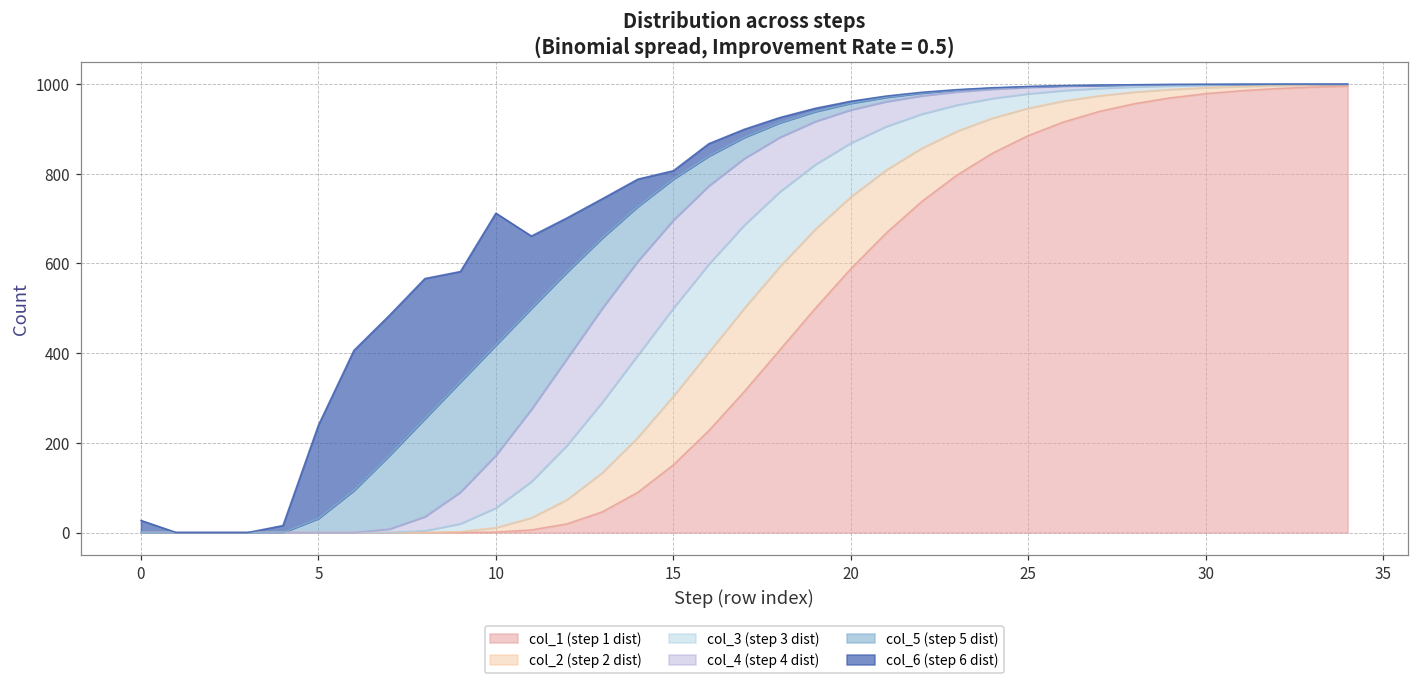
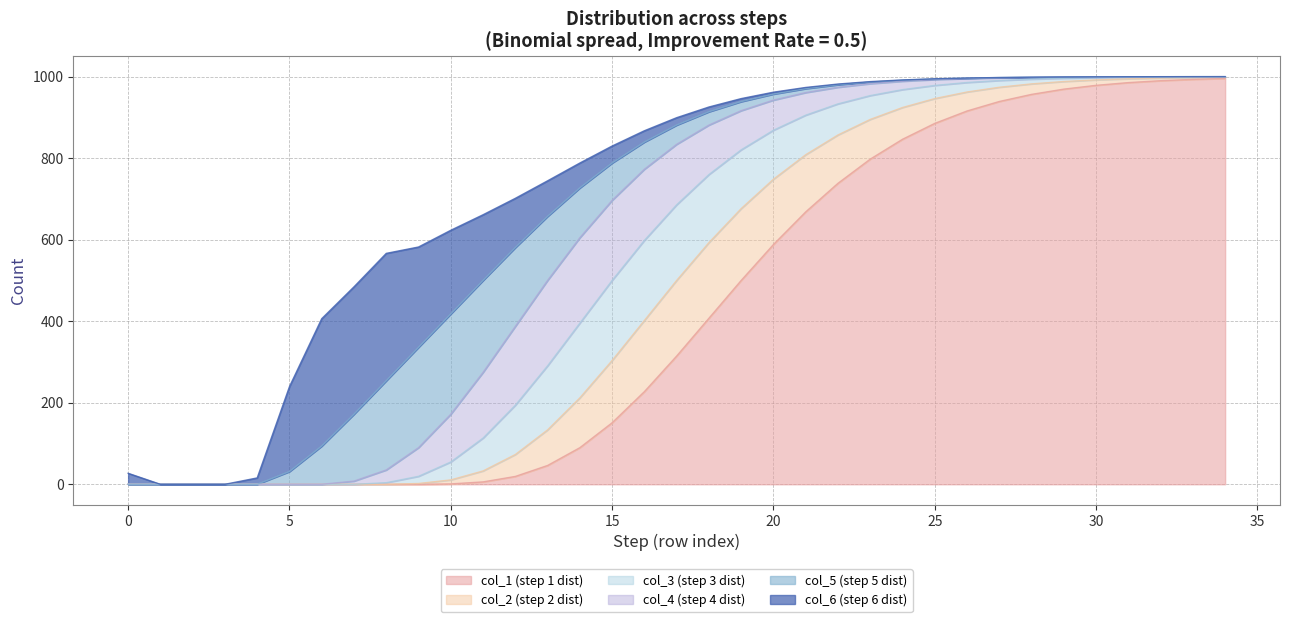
  {
    "col_6 (step 6 dist)": {
      "0": 30,
      "5": 210,
-     "10": 290,
-     "15": 20
+     "10": 210,
+     "15": 40
    }
  }
